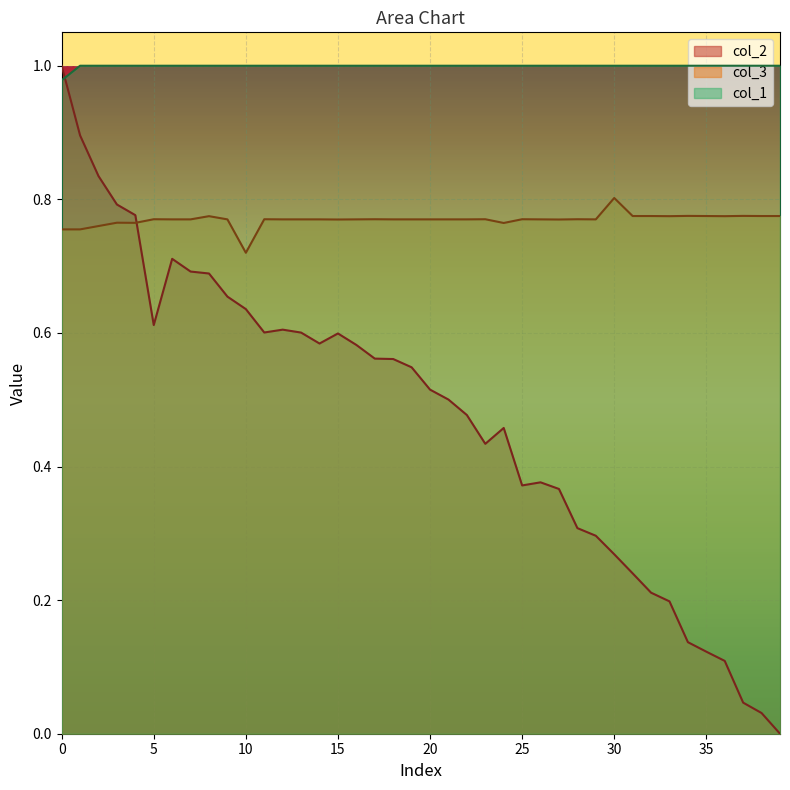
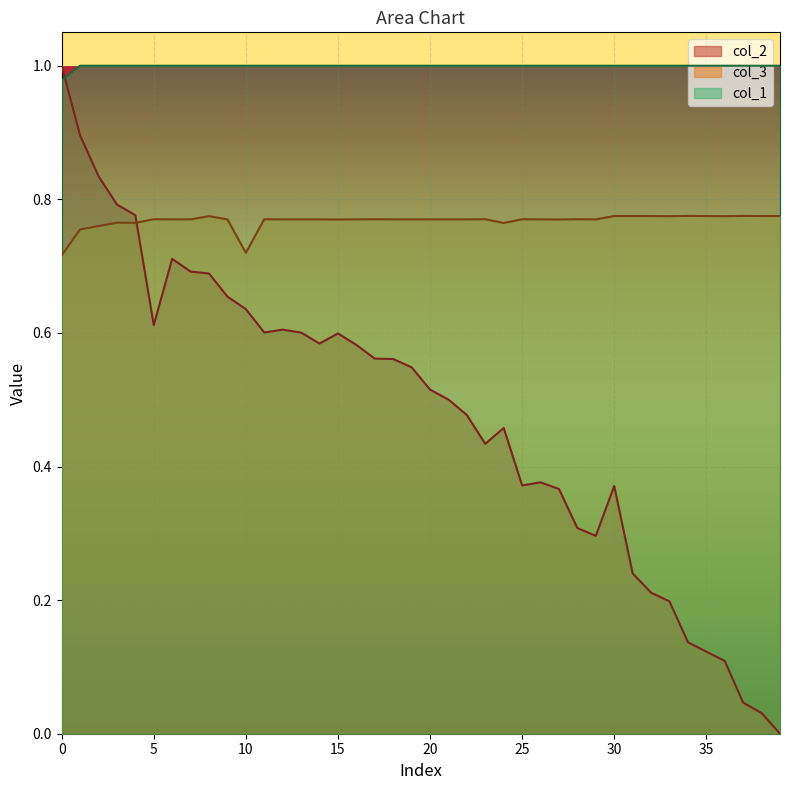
  {
    "col_2": {
      "0": 1.00,
      "5": 0.61,
      "10": 0.64,
      "15": 0.60,
      "20": 0.52,
      "25": 0.37,
-     "30": 0.27,
+     "30": 0.37,
      "35": 0.12
    },
    "col_3": {
-     "0": 0.76,
+     "0": 0.72,
      "5": 0.77,
      "10": 0.72,
      "15": 0.77,
      "20": 0.77,
      "25": 0.77,
-     "30": 0.80,
+     "30": 0.78,
      "35": 0.78
    },
    "col_1": {
      "0": 0.98,
      "5": 1.00,
      "10": 1.00,
      "15": 1.00,
      "20": 1.00,
      "25": 1.00,
      "30": 1.00
    }
  }
